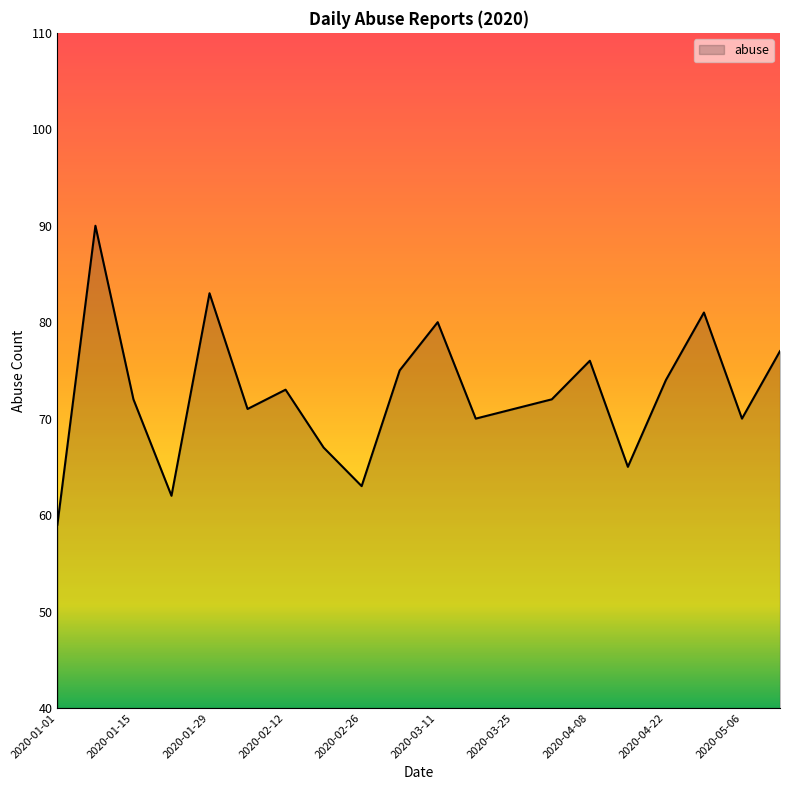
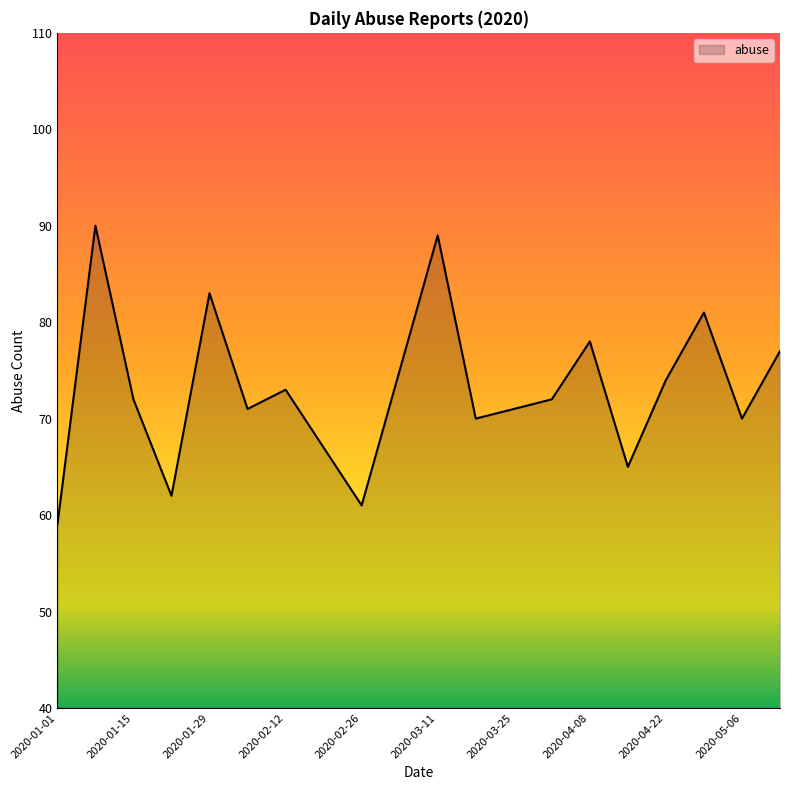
  {
    "2020-01-01": 59,
    "2020-01-15": 72,
    "2020-01-29": 83,
    "2020-02-12": 73,
-   "2020-02-26": 63,
-   "2020-03-11": 80,
+   "2020-02-26": 61,
+   "2020-03-11": 89,
    "2020-03-25": 71,
-   "2020-04-08": 76,
+   "2020-04-08": 78,
    "2020-04-22": 74,
    "2020-05-06": 70
  }
